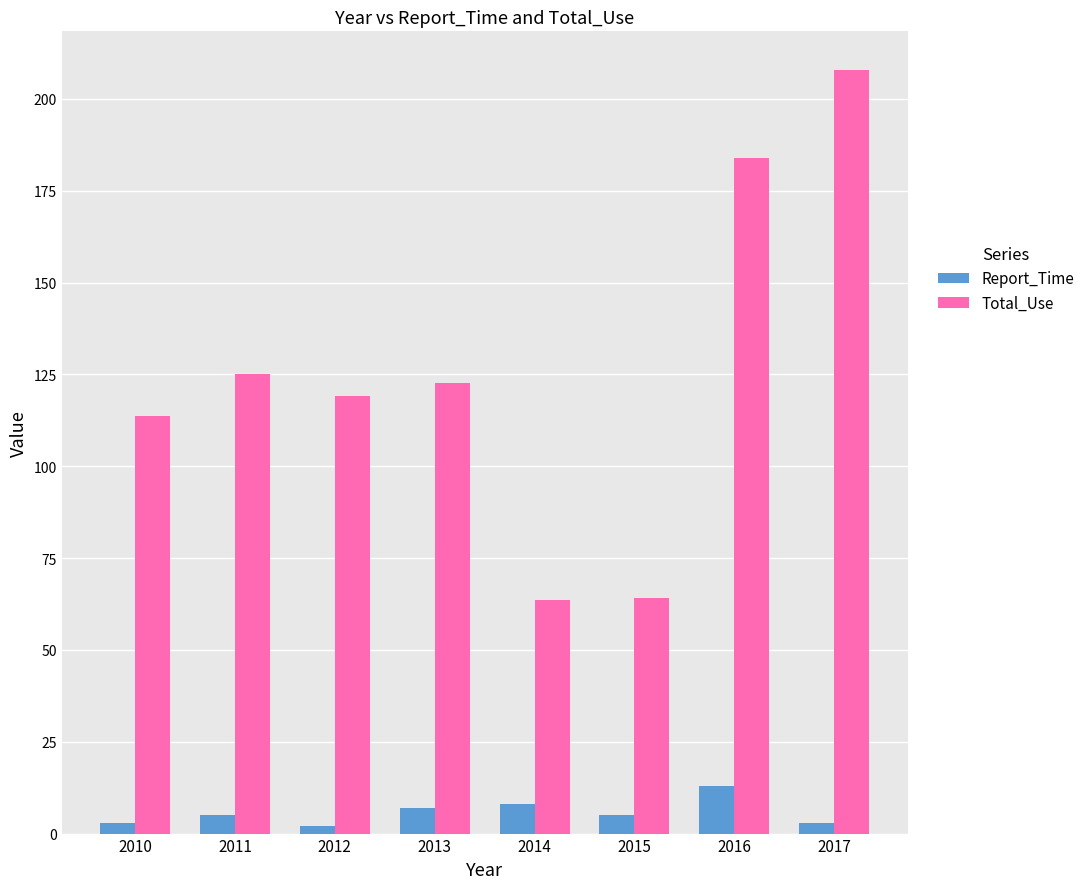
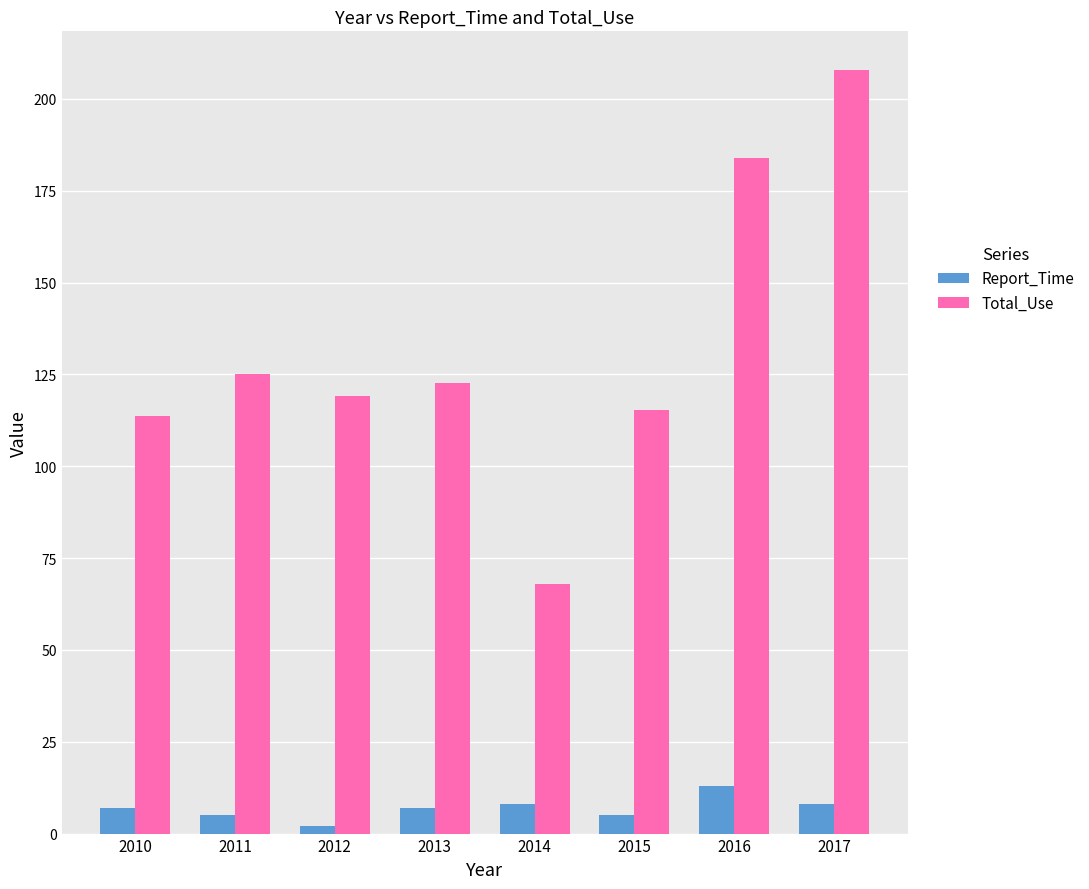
  {
    "Report_Time": {
-     "2010": 3,
+     "2010": 7,
      "2011": 5,
      "2012": 2,
      "2013": 7,
      "2014": 8,
      "2015": 5,
      "2016": 13,
-     "2017": 3
+     "2017": 8
    },
    "Total_Use": {
      "2010": 114,
      "2011": 125,
      "2012": 119,
      "2013": 123,
-     "2014": 64,
-     "2015": 64,
+     "2014": 68,
+     "2015": 115,
      "2016": 184,
      "2017": 208
    }
  }
